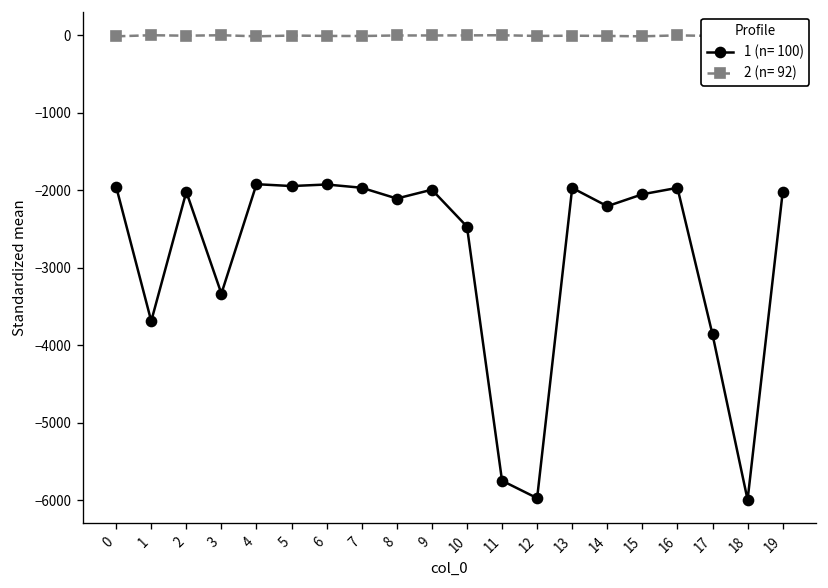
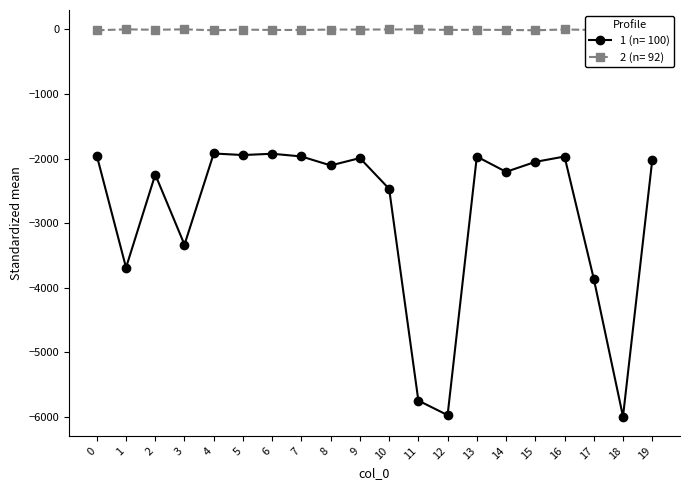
  {
    "1 (n= 100)": {
      "0": -2000,
      "1": -3700,
-     "2": -2000,
+     "2": -2200,
      "3": -3300,
      "4": -1900,
      "5": -1900,
      "6": -1900,
      "7": -2000,
      "8": -2100,
      "9": -2000,
      "10": -2500,
      "11": -5700,
      "12": -6000,
      "13": -2000,
      "14": -2200,
      "15": -2100,
      "16": -2000,
      "17": -3900,
      "18": -6000,
      "19": -2000
    },
    "2 (n= 92)": {
      "0": 0,
      "1": 0,
      "2": 0,
      "3": 0,
      "4": 0,
      "5": 0,
      "6": 0,
      "7": 0,
      "8": 0,
      "9": 0,
      "10": 0,
      "11": 0,
      "12": 0,
      "13": 0,
      "14": 0,
      "15": 0,
      "16": 0
    }
  }
